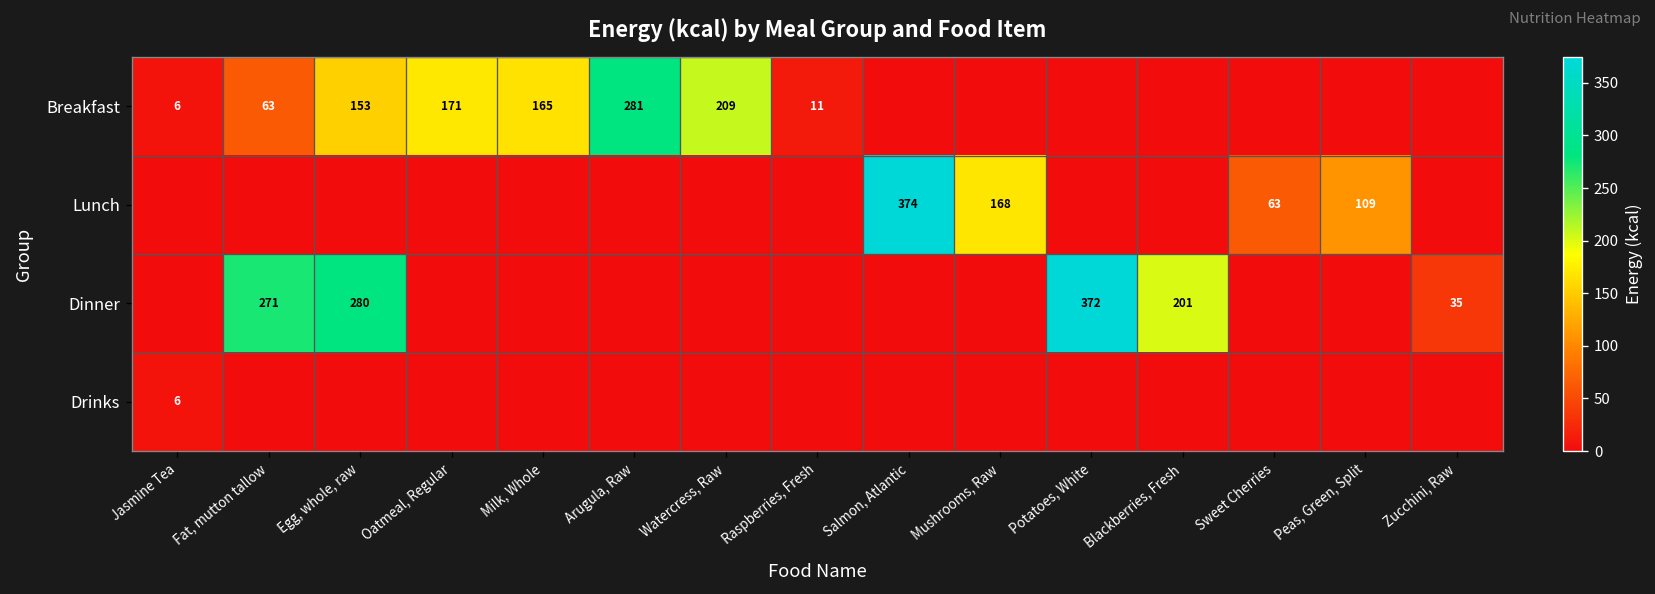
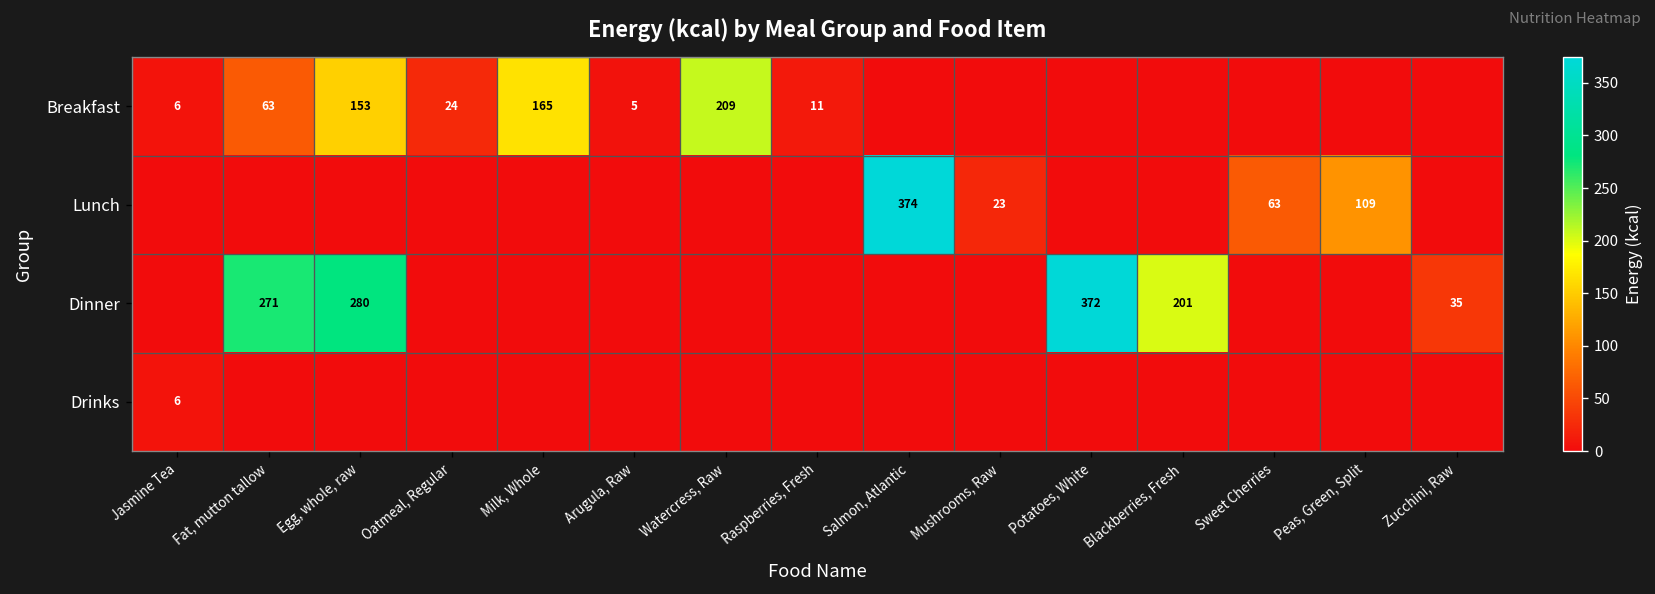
  {
    "Breakfast": {
      "Jasmine Tea": 6,
      "Fat, mutton tallow": 63,
      "Egg, whole, raw": 153,
-     "Oatmeal, Regular": 171,
+     "Oatmeal, Regular": 24,
      "Milk, Whole": 165,
-     "Arugula, Raw": 281,
+     "Arugula, Raw": 5,
      "Watercress, Raw": 209,
      "Raspberries, Fresh": 11
    },
    "Lunch": {
      "Salmon, Atlantic": 374,
-     "Mushrooms, Raw": 168,
+     "Mushrooms, Raw": 23,
      "Sweet Cherries": 63,
      "Peas, Green, Split": 109
    },
    "Dinner": {
      "Fat, mutton tallow": 271,
      "Egg, whole, raw": 280,
      "Potatoes, White": 372,
      "Blackberries, Fresh": 201,
      "Zucchini, Raw": 35
    },
    "Drinks": {
      "Jasmine Tea": 6
    }
  }
